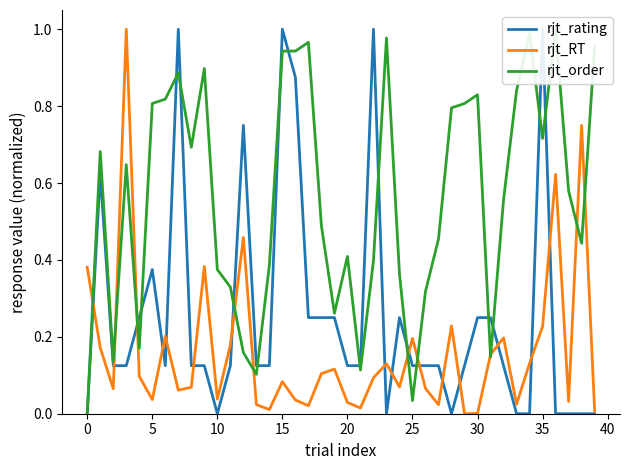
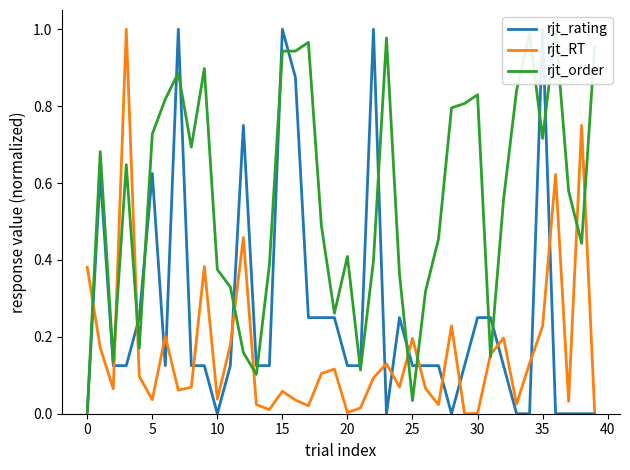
  {
    "rjt_rating": {
-     "5": 0.38,
+     "5": 0.63,
      "10": 0.00,
      "15": 1.00,
      "20": 0.13,
      "25": 0.13,
      "30": 0.25
    },
    "rjt_RT": {
      "0": 0.38,
      "5": 0.04,
      "10": 0.04,
-     "15": 0.08,
-     "20": 0.03,
+     "15": 0.06,
+     "20": 0.00,
      "25": 0.20,
      "30": 0.00,
      "35": 0.23
    },
    "rjt_order": {
-     "5": 0.81,
+     "5": 0.73,
      "10": 0.38,
      "15": 0.94,
      "20": 0.41,
      "25": 0.03,
      "30": 0.83,
      "35": 0.72
    }
  }
